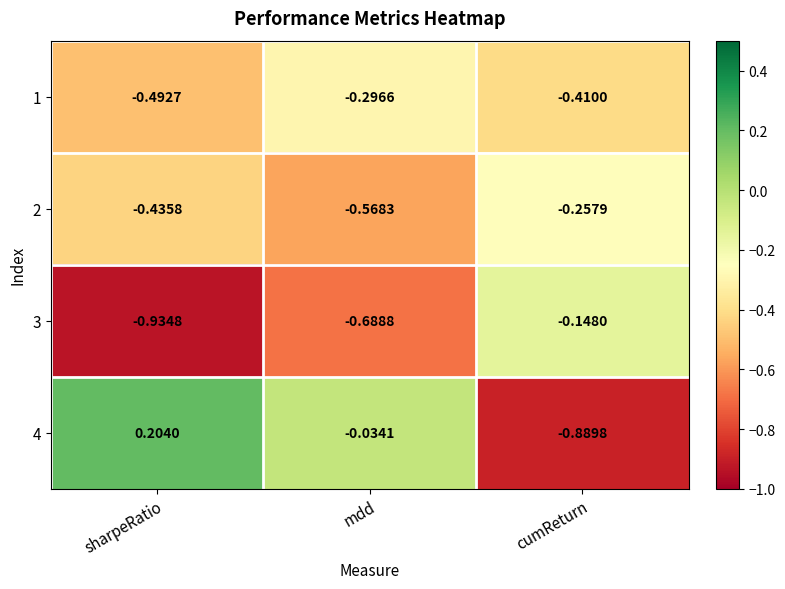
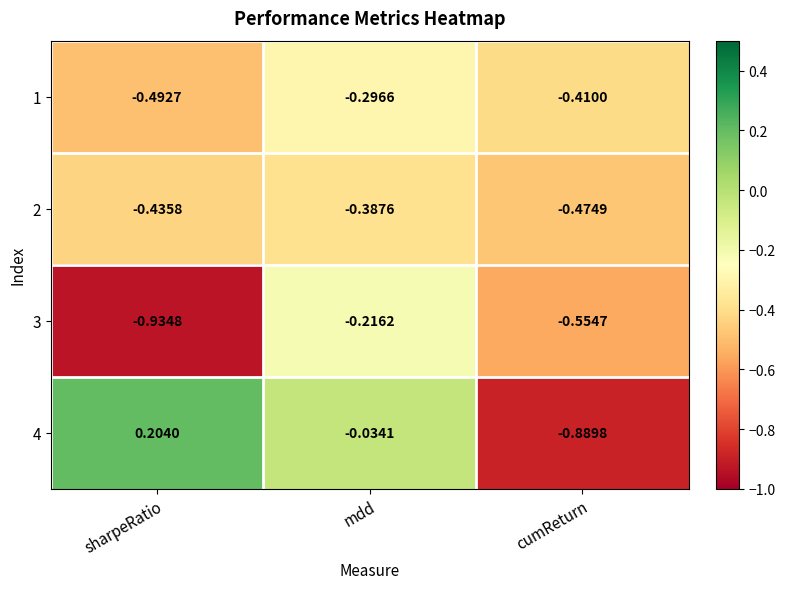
  {
    "1": {
      "sharpeRatio": -0.4927,
      "mdd": -0.2966,
      "cumReturn": -0.4100
    },
    "2": {
      "sharpeRatio": -0.4358,
-     "mdd": -0.5683,
-     "cumReturn": -0.2579
+     "mdd": -0.3876,
+     "cumReturn": -0.4749
    },
    "3": {
      "sharpeRatio": -0.9348,
-     "mdd": -0.6888,
-     "cumReturn": -0.1480
+     "mdd": -0.2162,
+     "cumReturn": -0.5547
    },
    "4": {
      "sharpeRatio": 0.2040,
      "mdd": -0.0341,
      "cumReturn": -0.8898
    }
  }
